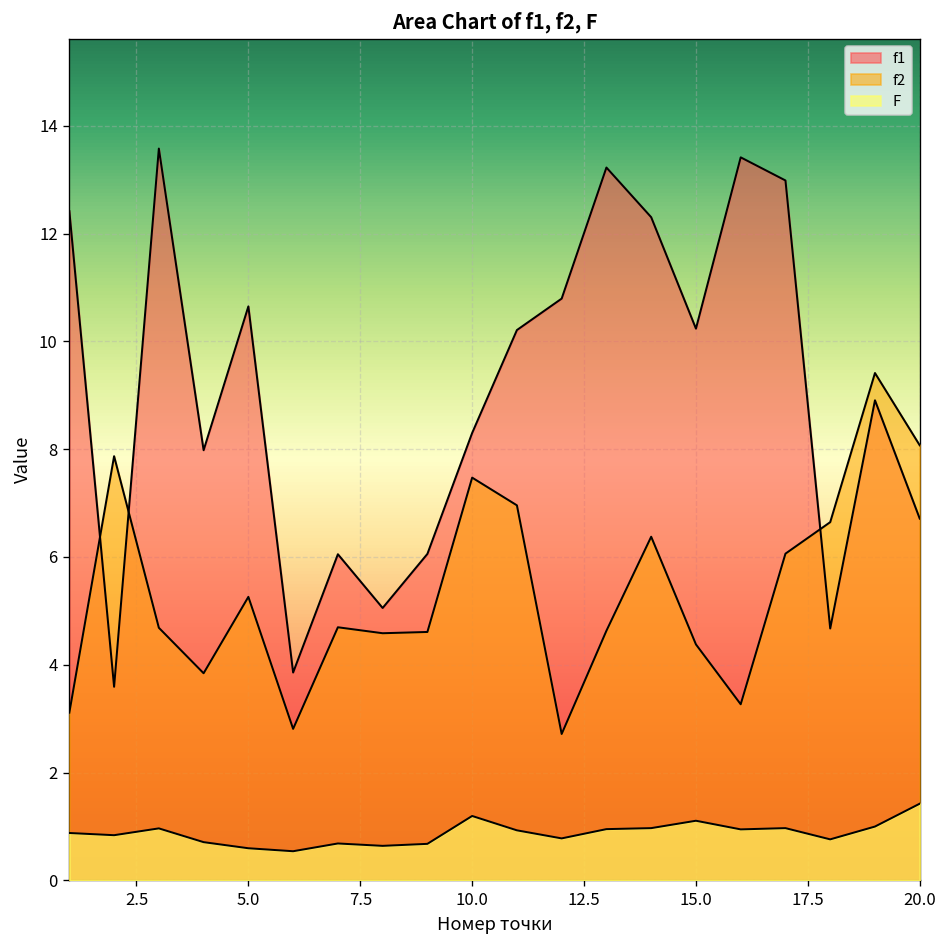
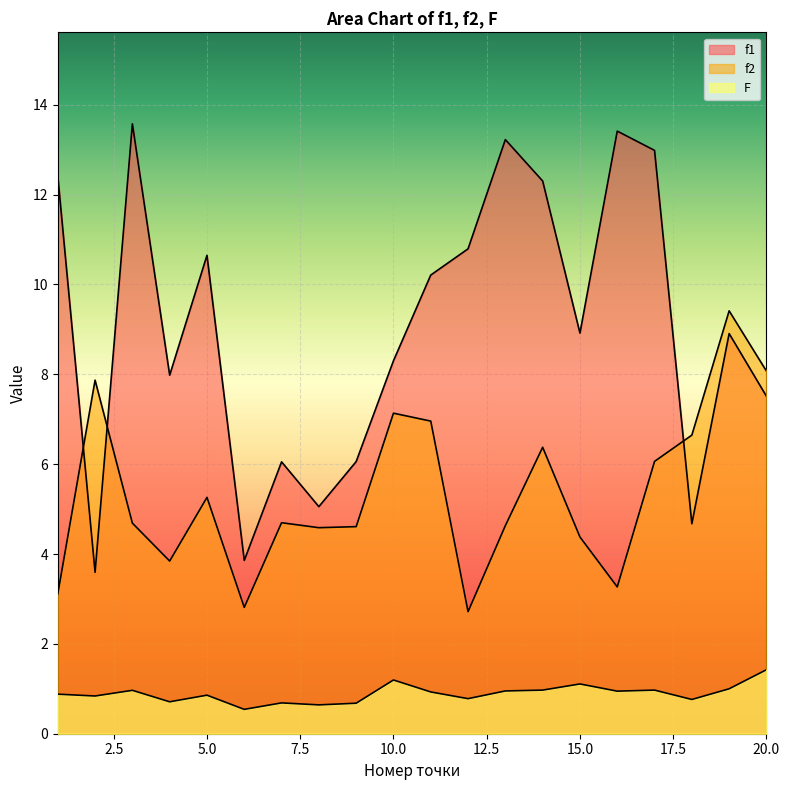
  {
    "f1": {
      "5.0": 10.6,
      "10.0": 8.3,
-     "15.0": 10.2,
-     "20.0": 6.7
+     "15.0": 8.9,
+     "20.0": 7.5
    },
    "f2": {
      "5.0": 5.3,
-     "10.0": 7.5,
+     "10.0": 7.1,
      "15.0": 4.4,
      "20.0": 8.1
    },
    "F": {
-     "5.0": 0.6,
+     "5.0": 0.9,
      "10.0": 1.2,
      "15.0": 1.1,
      "20.0": 1.4
    }
  }
